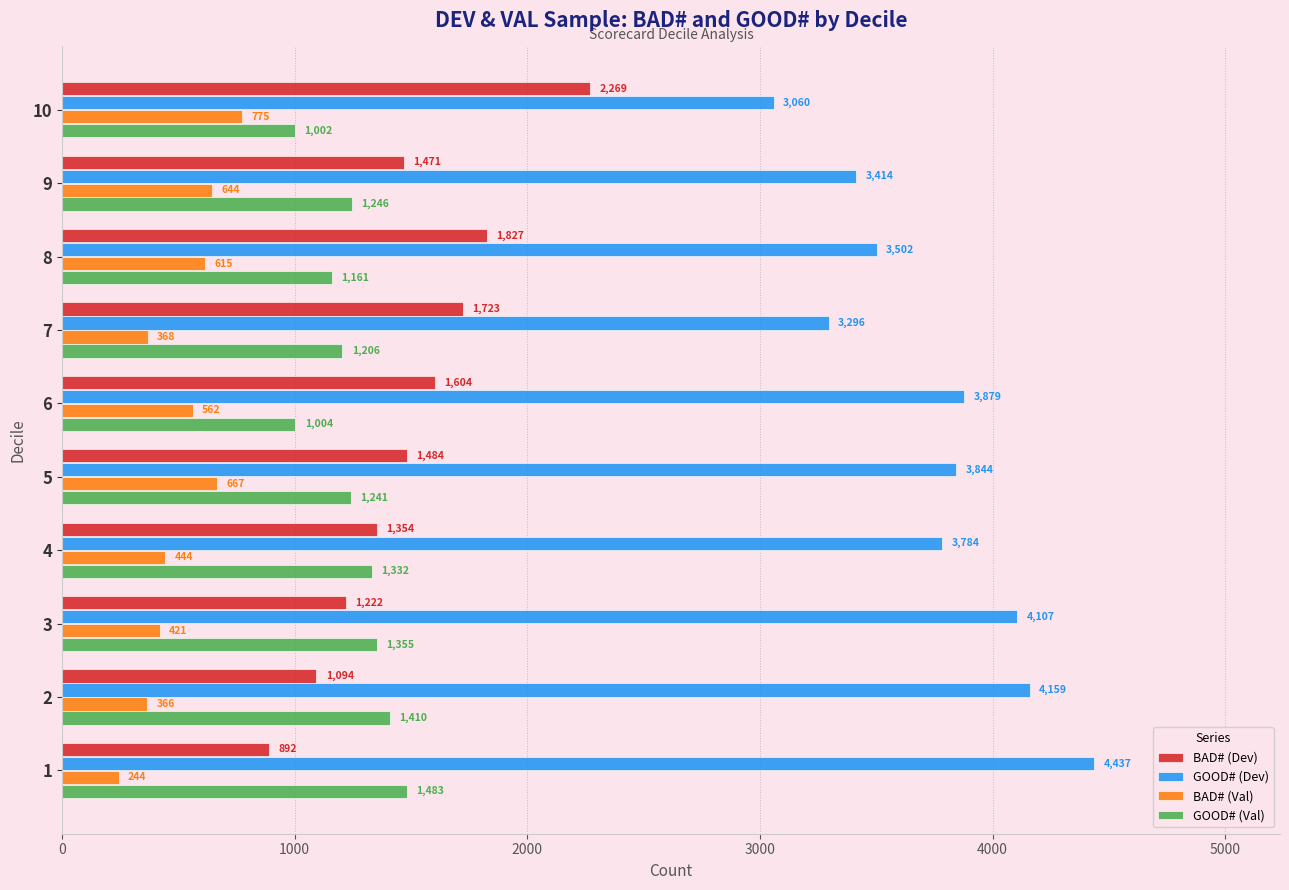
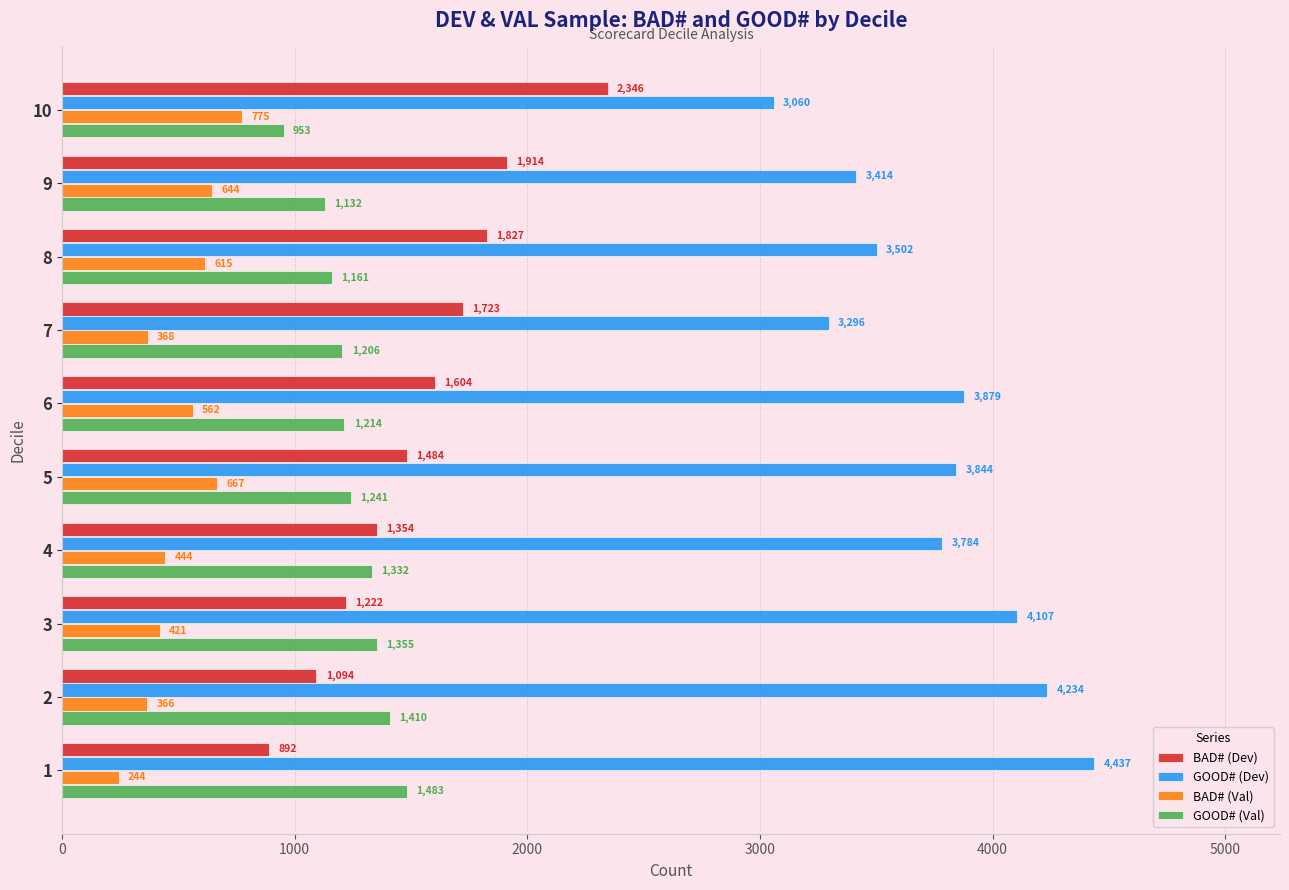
  {
    "BAD# (Dev)": {
-     "10": "2,269",
-     "9": "1,471",
+     "10": "2,346",
+     "9": "1,914",
      "8": "1,827",
      "7": "1,723",
      "6": "1,604",
      "5": "1,484",
      "4": "1,354",
      "3": "1,222",
      "2": "1,094",
      "1": "892"
    },
    "GOOD# (Dev)": {
      "10": "3,060",
      "9": "3,414",
      "8": "3,502",
      "7": "3,296",
      "6": "3,879",
      "5": "3,844",
      "4": "3,784",
      "3": "4,107",
-     "2": "4,159",
+     "2": "4,234",
      "1": "4,437"
    },
    "BAD# (Val)": {
      "10": "775",
      "9": "644",
      "8": "615",
      "7": "368",
      "6": "562",
      "5": "667",
      "4": "444",
      "3": "421",
      "2": "366",
      "1": "244"
    },
    "GOOD# (Val)": {
-     "10": "1,002",
-     "9": "1,246",
+     "10": "953",
+     "9": "1,132",
      "8": "1,161",
      "7": "1,206",
-     "6": "1,004",
+     "6": "1,214",
      "5": "1,241",
      "4": "1,332",
      "3": "1,355",
      "2": "1,410",
      "1": "1,483"
    }
  }
